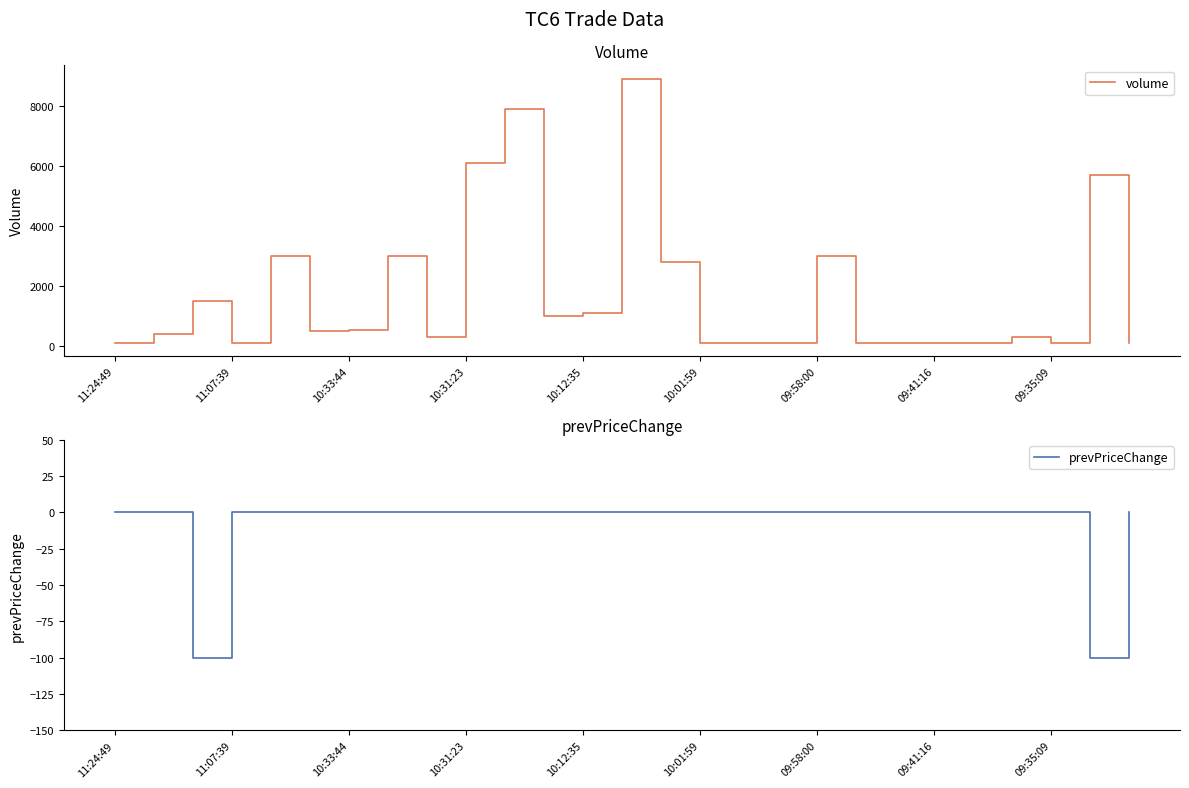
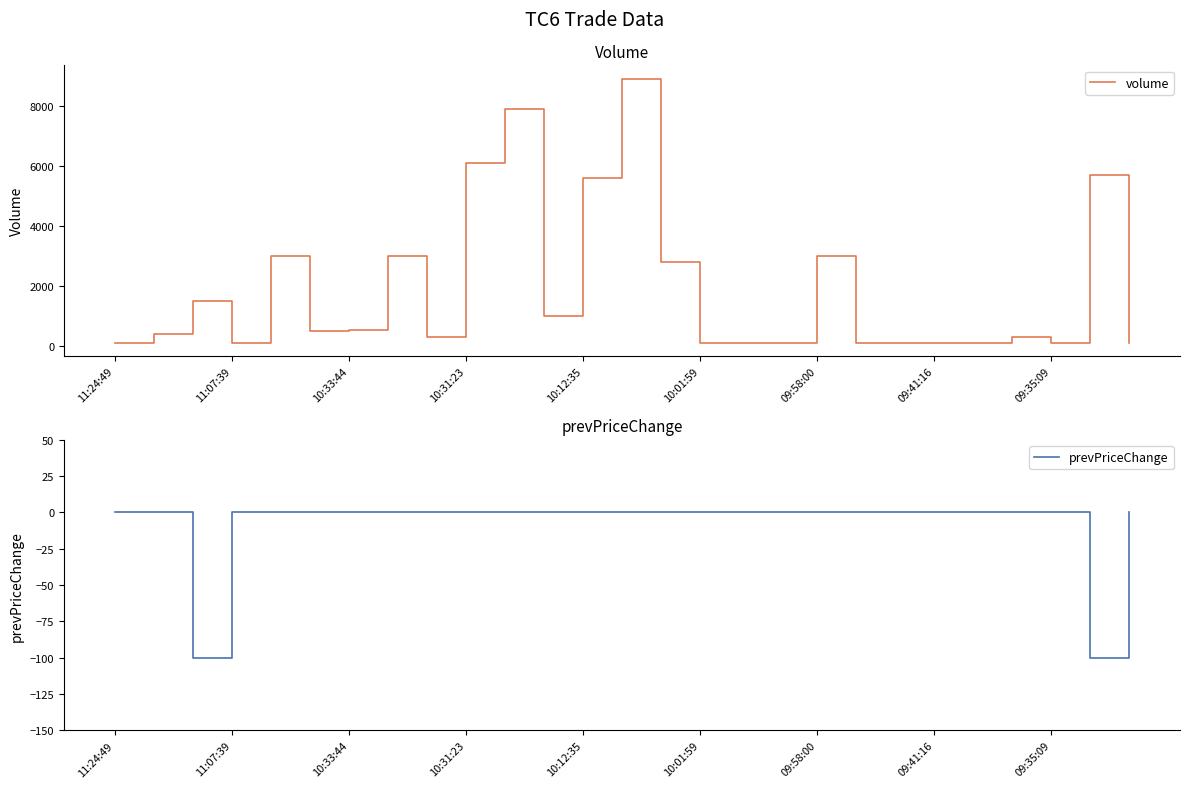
  {
    "Volume": {
      "11:24:49": 100,
      "11:07:39": 100,
      "10:33:44": 500,
      "10:31:23": 6100,
-     "10:12:35": 1100,
+     "10:12:35": 5600,
      "10:01:59": 100,
      "09:58:00": 3000,
      "09:41:16": 100,
      "09:35:09": 100
    },
    "prevPriceChange": {
      "11:24:49": 0,
      "11:07:39": 0,
      "10:33:44": 0,
      "10:31:23": 0,
      "10:12:35": 0,
      "10:01:59": 0,
      "09:58:00": 0,
      "09:41:16": 0,
      "09:35:09": 0
    }
  }
